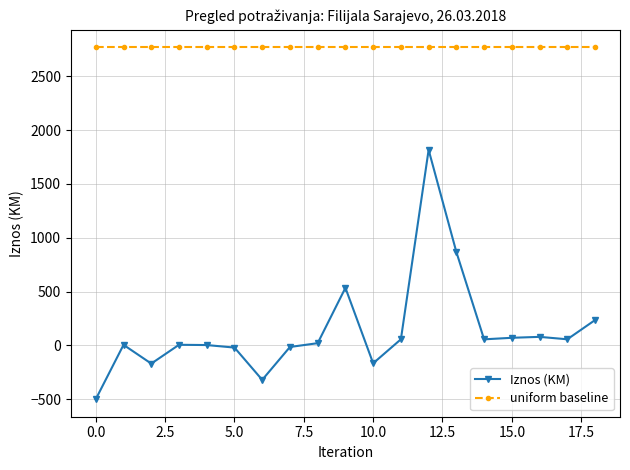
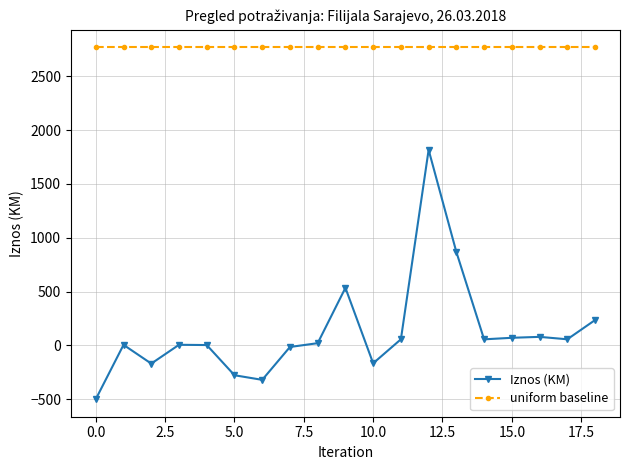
  {
    "Iznos (KM)": {
      "0.0": -500,
-     "5.0": -20,
+     "5.0": -280,
      "10.0": -170,
      "15.0": 70
    },
    "uniform baseline": {
      "0.0": 2770,
      "5.0": 2770,
      "10.0": 2770,
      "15.0": 2770
    }
  }
